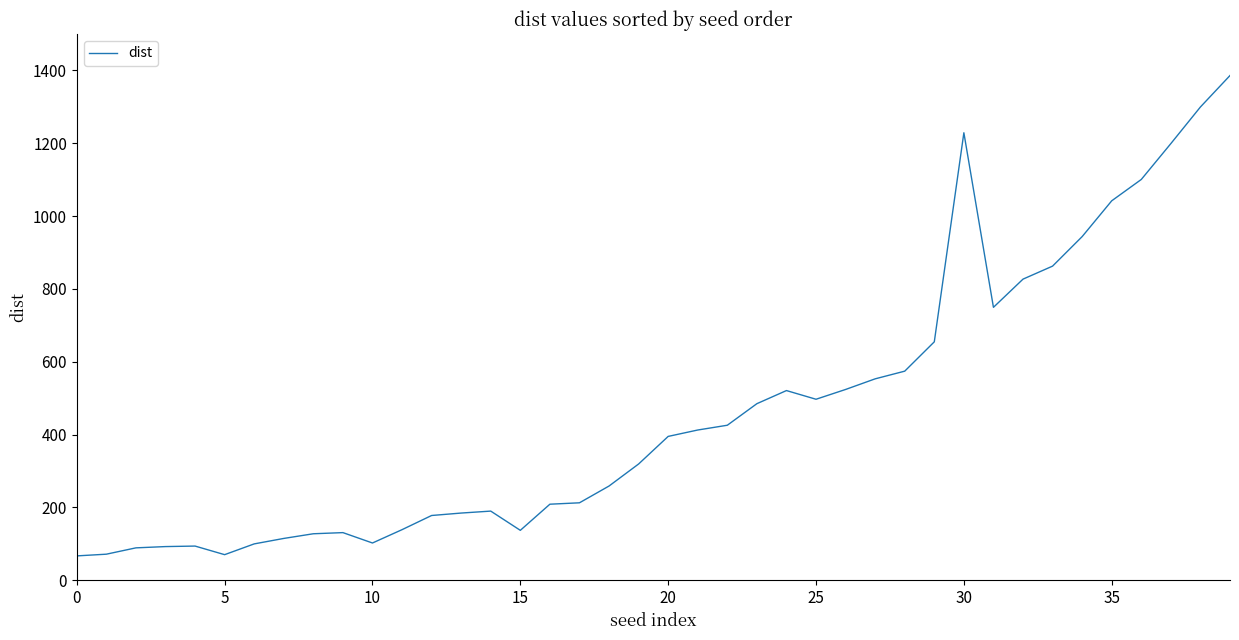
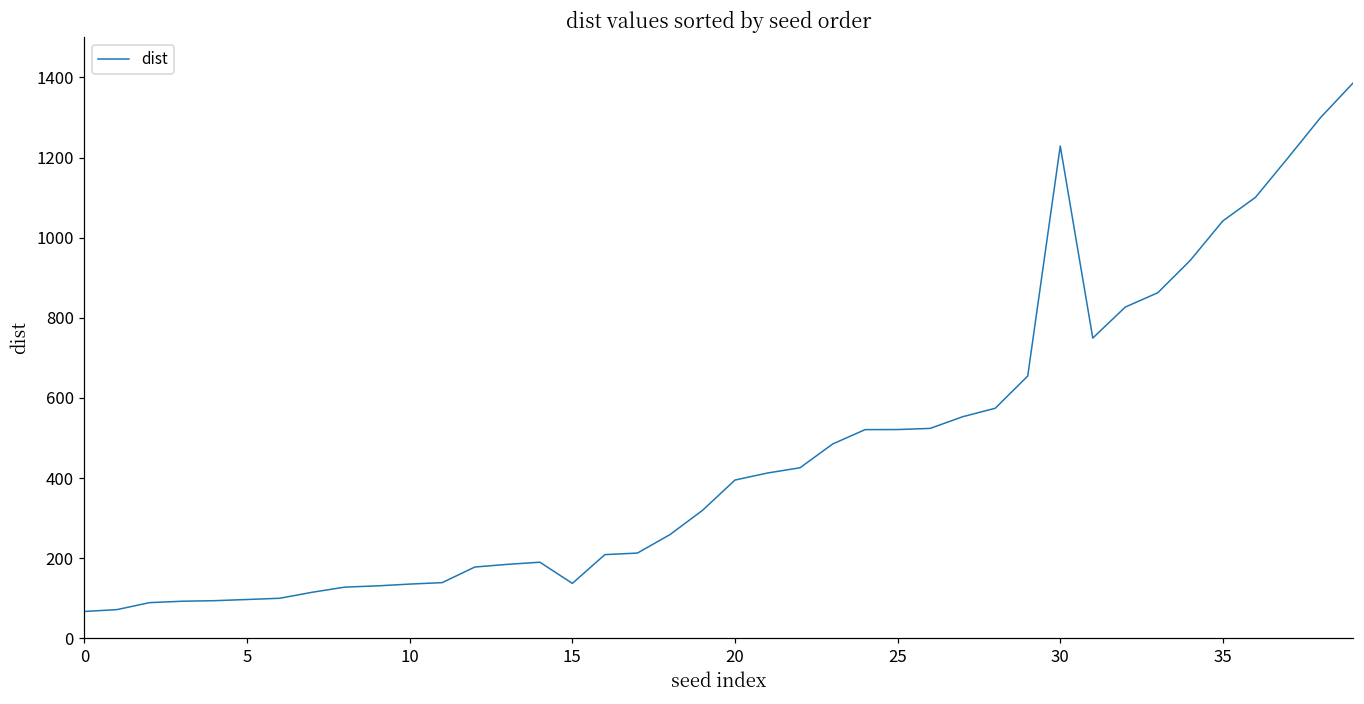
  {
    "0": 70,
-   "5": 70,
-   "10": 100,
+   "5": 100,
+   "10": 140,
    "15": 140,
    "20": 390,
-   "25": 500,
+   "25": 520,
    "30": 1230,
    "35": 1040
  }
